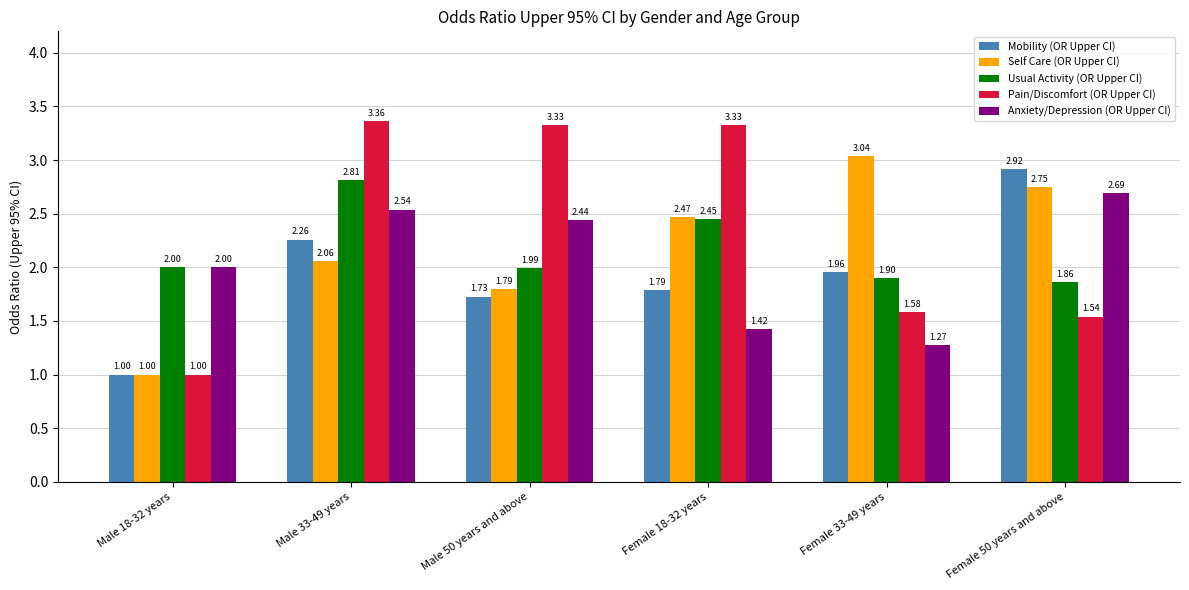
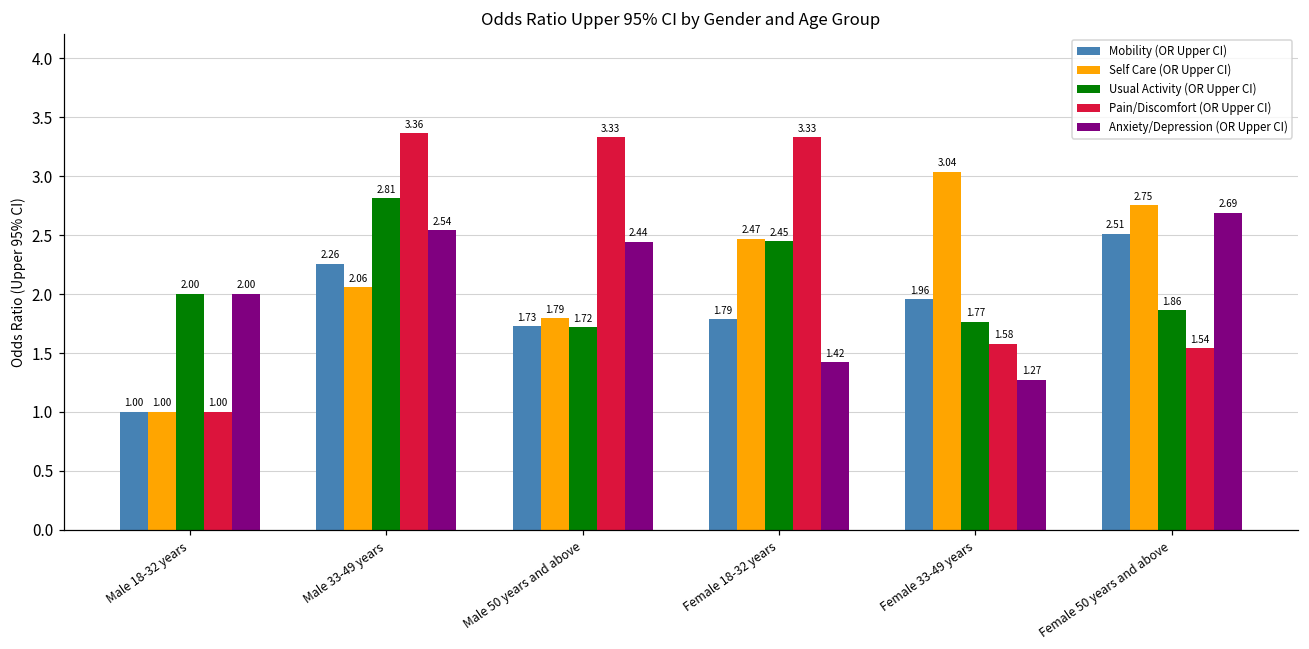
  {
    "Mobility (OR Upper CI)": {
      "Male 18-32 years": 1.00,
      "Male 33-49 years": 2.26,
      "Male 50 years and above": 1.73,
      "Female 18-32 years": 1.79,
      "Female 33-49 years": 1.96,
-     "Female 50 years and above": 2.92
+     "Female 50 years and above": 2.51
    },
    "Self Care (OR Upper CI)": {
      "Male 18-32 years": 1.00,
      "Male 33-49 years": 2.06,
      "Male 50 years and above": 1.79,
      "Female 18-32 years": 2.47,
      "Female 33-49 years": 3.04,
      "Female 50 years and above": 2.75
    },
    "Usual Activity (OR Upper CI)": {
      "Male 18-32 years": 2.00,
      "Male 33-49 years": 2.81,
-     "Male 50 years and above": 1.99,
+     "Male 50 years and above": 1.72,
      "Female 18-32 years": 2.45,
-     "Female 33-49 years": 1.90,
+     "Female 33-49 years": 1.77,
      "Female 50 years and above": 1.86
    },
    "Pain/Discomfort (OR Upper CI)": {
      "Male 18-32 years": 1.00,
      "Male 33-49 years": 3.36,
      "Male 50 years and above": 3.33,
      "Female 18-32 years": 3.33,
      "Female 33-49 years": 1.58,
      "Female 50 years and above": 1.54
    },
    "Anxiety/Depression (OR Upper CI)": {
      "Male 18-32 years": 2.00,
      "Male 33-49 years": 2.54,
      "Male 50 years and above": 2.44,
      "Female 18-32 years": 1.42,
      "Female 33-49 years": 1.27,
      "Female 50 years and above": 2.69
    }
  }
